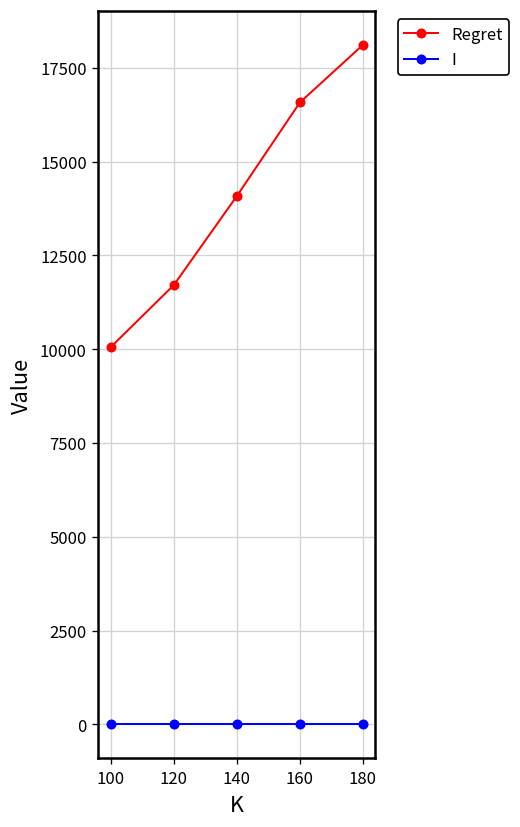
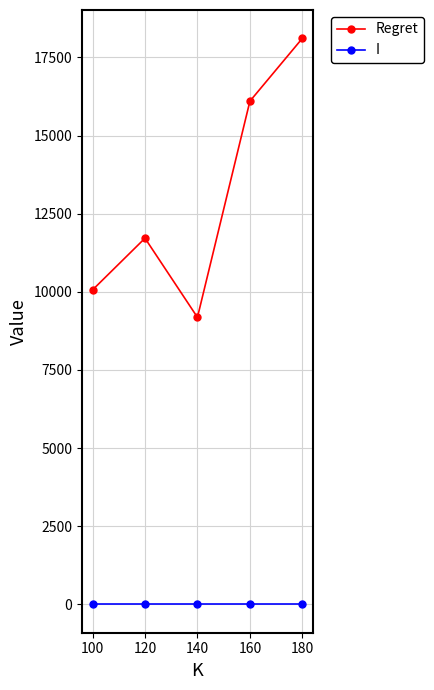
  {
    "Regret": {
      "100": 10100,
      "120": 11700,
-     "140": 14100,
-     "160": 16600,
+     "140": 9200,
+     "160": 16100,
      "180": 18100
    },
    "I": {
      "100": 0,
      "120": 0,
      "140": 0,
      "160": 0,
      "180": 0
    }
  }
